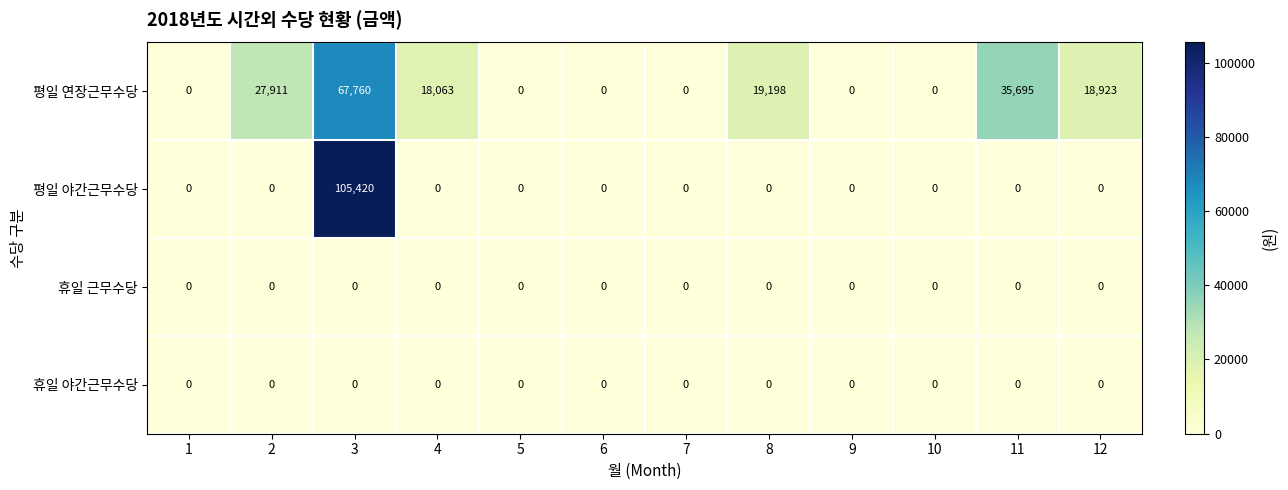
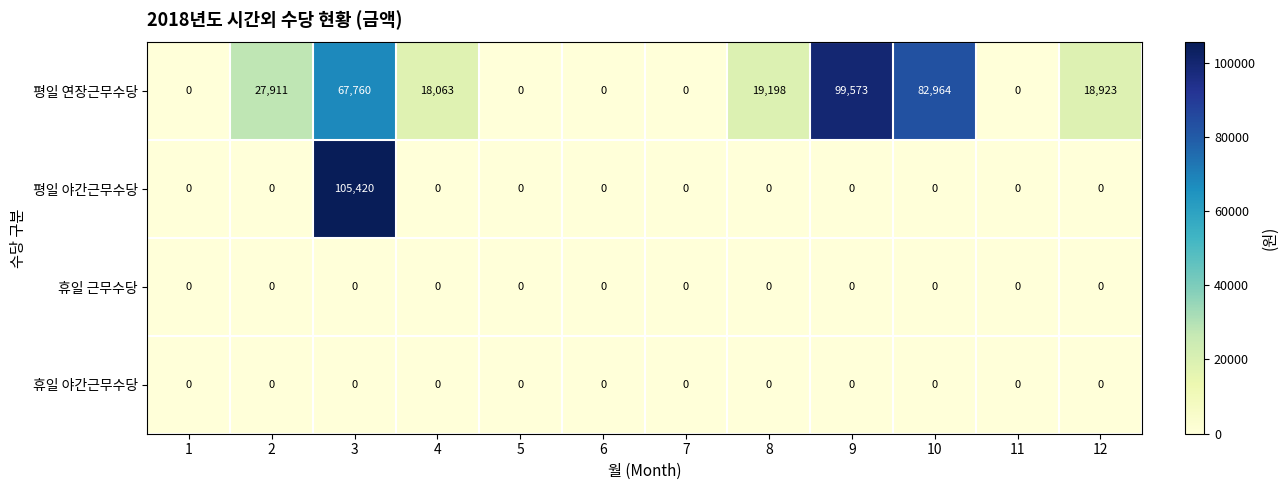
  {
    "평일 연장근무수당": {
      "1": "0",
      "2": "27,911",
      "3": "67,760",
      "4": "18,063",
      "5": "0",
      "6": "0",
      "7": "0",
      "8": "19,198",
-     "9": "0",
-     "10": "0",
-     "11": "35,695",
+     "9": "99,573",
+     "10": "82,964",
+     "11": "0",
      "12": "18,923"
    },
    "평일 야간근무수당": {
      "1": "0",
      "2": "0",
      "3": "105,420",
      "4": "0",
      "5": "0",
      "6": "0",
      "7": "0",
      "8": "0",
      "9": "0",
      "10": "0",
      "11": "0",
      "12": "0"
    },
    "휴일 근무수당": {
      "1": "0",
      "2": "0",
      "3": "0",
      "4": "0",
      "5": "0",
      "6": "0",
      "7": "0",
      "8": "0",
      "9": "0",
      "10": "0",
      "11": "0",
      "12": "0"
    },
    "휴일 야간근무수당": {
      "1": "0",
      "2": "0",
      "3": "0",
      "4": "0",
      "5": "0",
      "6": "0",
      "7": "0",
      "8": "0",
      "9": "0",
      "10": "0",
      "11": "0",
      "12": "0"
    }
  }
